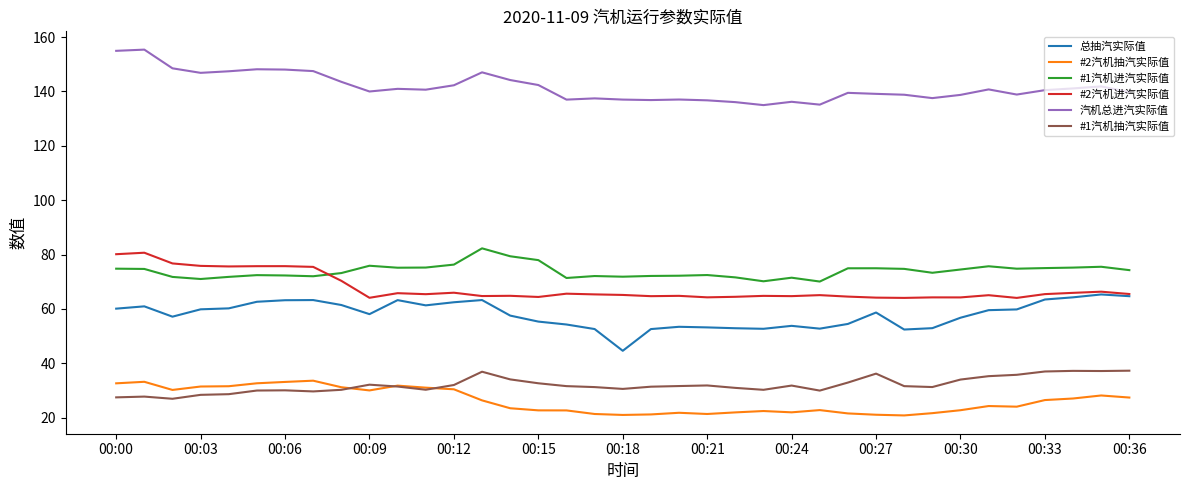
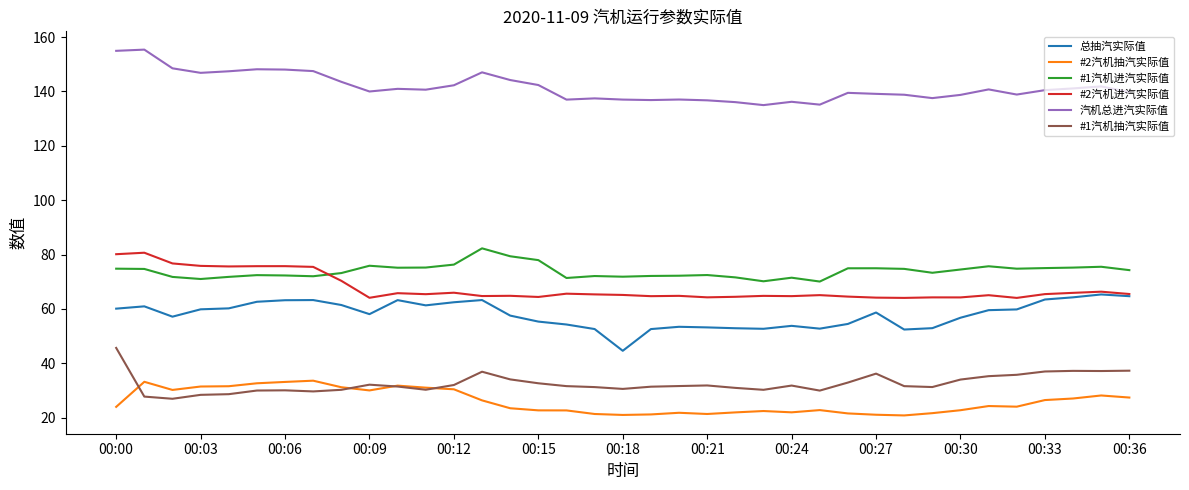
  {
    "总抽汽实际值": {
      "00:00": 60,
      "00:03": 60,
      "00:06": 63,
      "00:09": 58,
      "00:12": 62,
      "00:15": 55,
      "00:18": 45,
      "00:21": 53,
      "00:24": 54,
      "00:27": 59,
      "00:30": 57,
      "00:33": 63
    },
    "#2汽机抽汽实际值": {
-     "00:00": 33,
+     "00:00": 24,
      "00:03": 31,
      "00:06": 33,
      "00:09": 30,
      "00:12": 30,
      "00:15": 23,
      "00:18": 21,
      "00:21": 21,
      "00:24": 22,
      "00:27": 21,
      "00:30": 23,
      "00:33": 26,
      "00:36": 27
    },
    "#1汽机进汽实际值": {
      "00:00": 75,
      "00:03": 71,
      "00:06": 72,
      "00:09": 76,
      "00:12": 76,
      "00:15": 78,
      "00:18": 72,
      "00:21": 72,
      "00:24": 71,
      "00:27": 75,
      "00:30": 74,
      "00:33": 75,
      "00:36": 74
    },
    "#2汽机进汽实际值": {
      "00:00": 80,
      "00:03": 76,
      "00:06": 76,
      "00:09": 64,
      "00:12": 66,
      "00:15": 64,
      "00:18": 65,
      "00:21": 64,
      "00:24": 65,
      "00:27": 64,
      "00:30": 64,
      "00:33": 65
    },
    "汽机总进汽实际值": {
      "00:00": 155,
      "00:03": 147,
      "00:06": 148,
      "00:09": 140,
      "00:12": 142,
      "00:15": 142,
      "00:18": 137,
      "00:21": 137,
      "00:24": 136,
      "00:27": 139,
      "00:30": 139
    },
    "#1汽机抽汽实际值": {
-     "00:00": 27,
+     "00:00": 46,
      "00:03": 28,
      "00:06": 30,
      "00:09": 32,
      "00:12": 32,
      "00:15": 33,
      "00:18": 31,
      "00:21": 32,
      "00:24": 32,
      "00:27": 36,
      "00:30": 34,
      "00:33": 37,
      "00:36": 37
    }
  }
